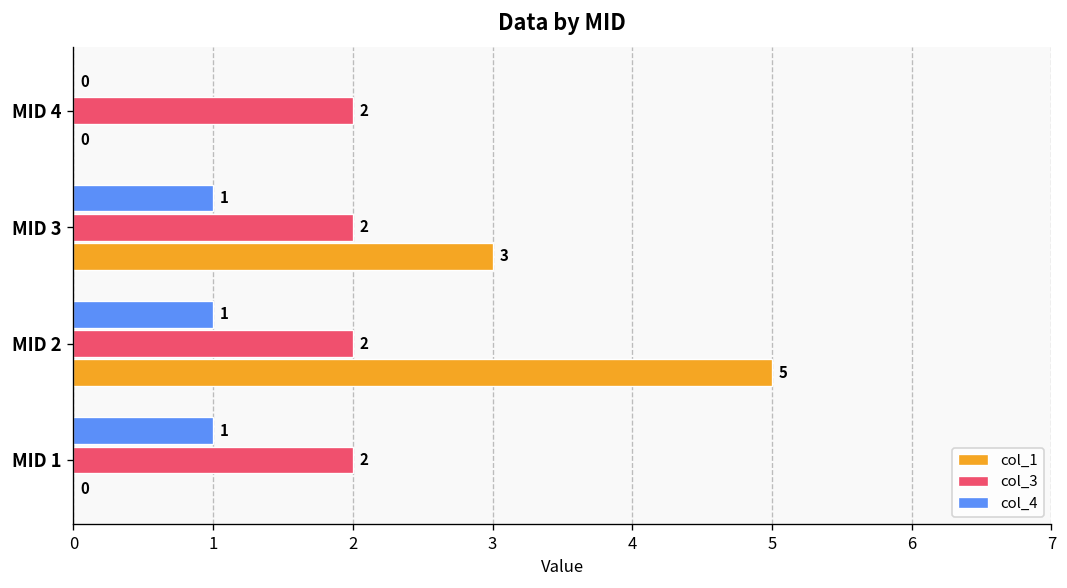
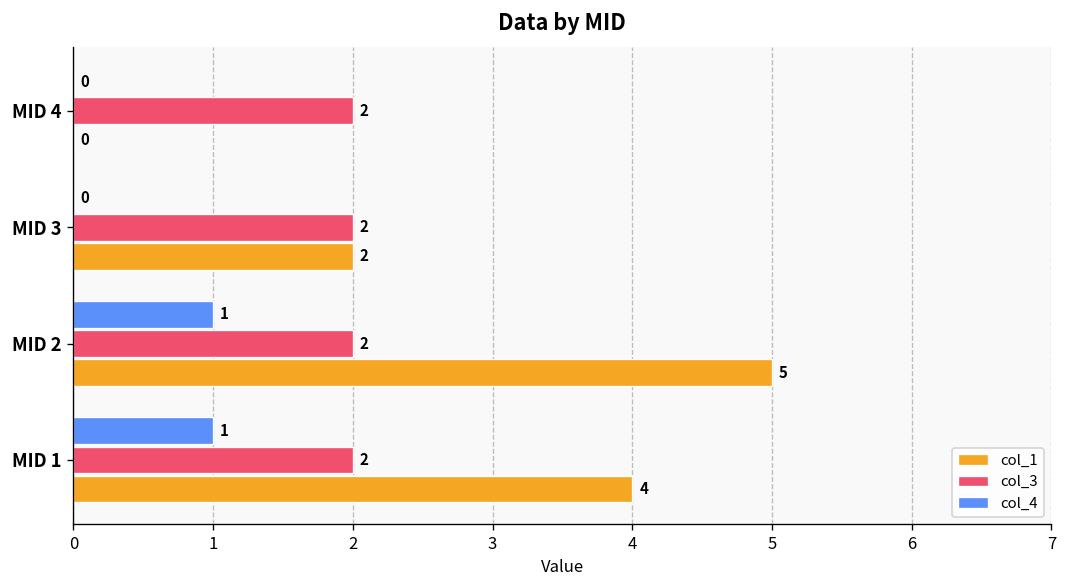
  {
    "col_1": {
      "MID 4": 0,
-     "MID 3": 3,
+     "MID 3": 2,
      "MID 2": 5,
-     "MID 1": 0
+     "MID 1": 4
    },
    "col_3": {
      "MID 4": 2,
      "MID 3": 2,
      "MID 2": 2,
      "MID 1": 2
    },
    "col_4": {
      "MID 4": 0,
-     "MID 3": 1,
+     "MID 3": 0,
      "MID 2": 1,
      "MID 1": 1
    }
  }
